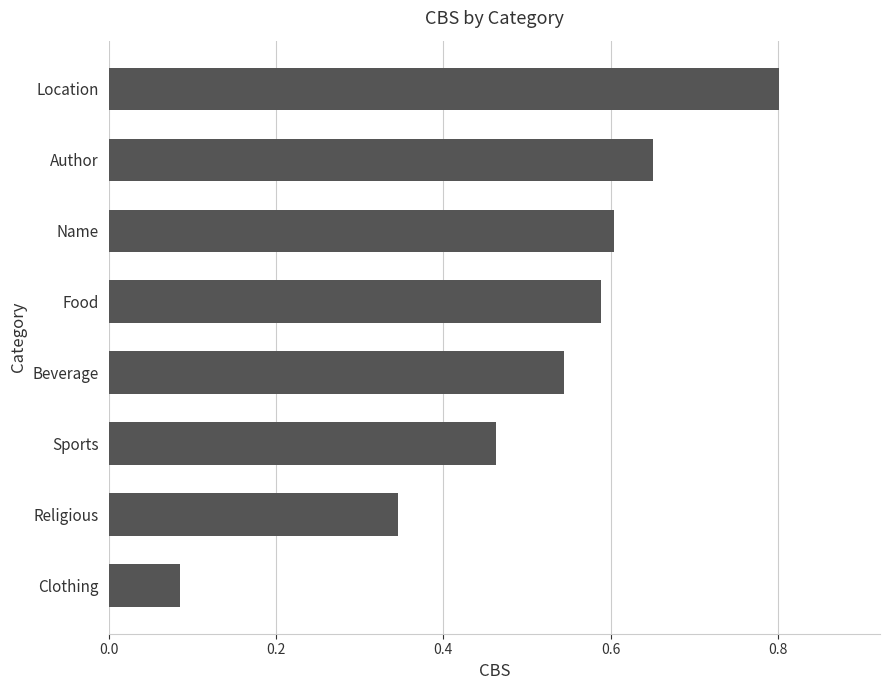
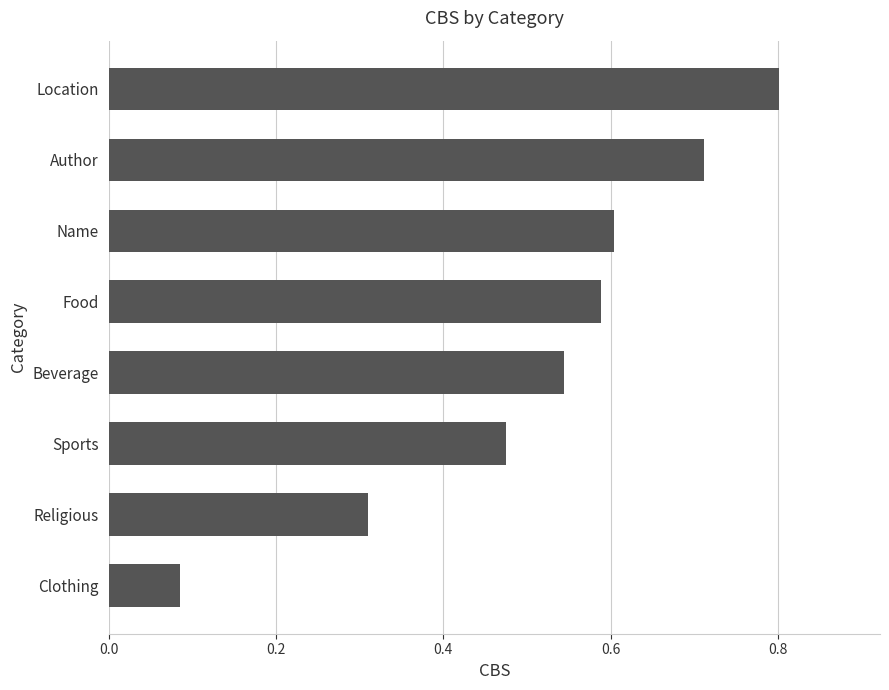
  {
    "Location": 0.80,
-   "Author": 0.65,
+   "Author": 0.71,
    "Name": 0.60,
    "Food": 0.59,
    "Beverage": 0.54,
-   "Sports": 0.46,
-   "Religious": 0.35,
+   "Sports": 0.48,
+   "Religious": 0.31,
    "Clothing": 0.09
  }
